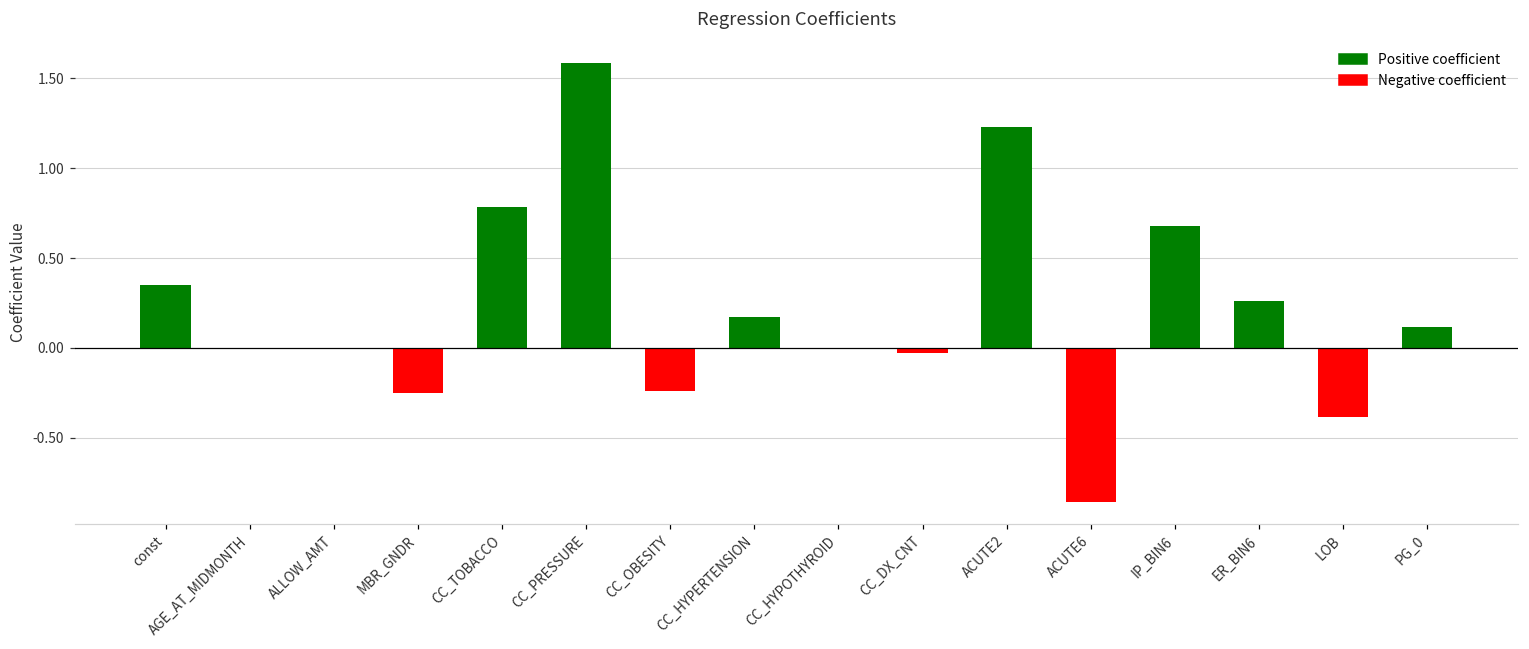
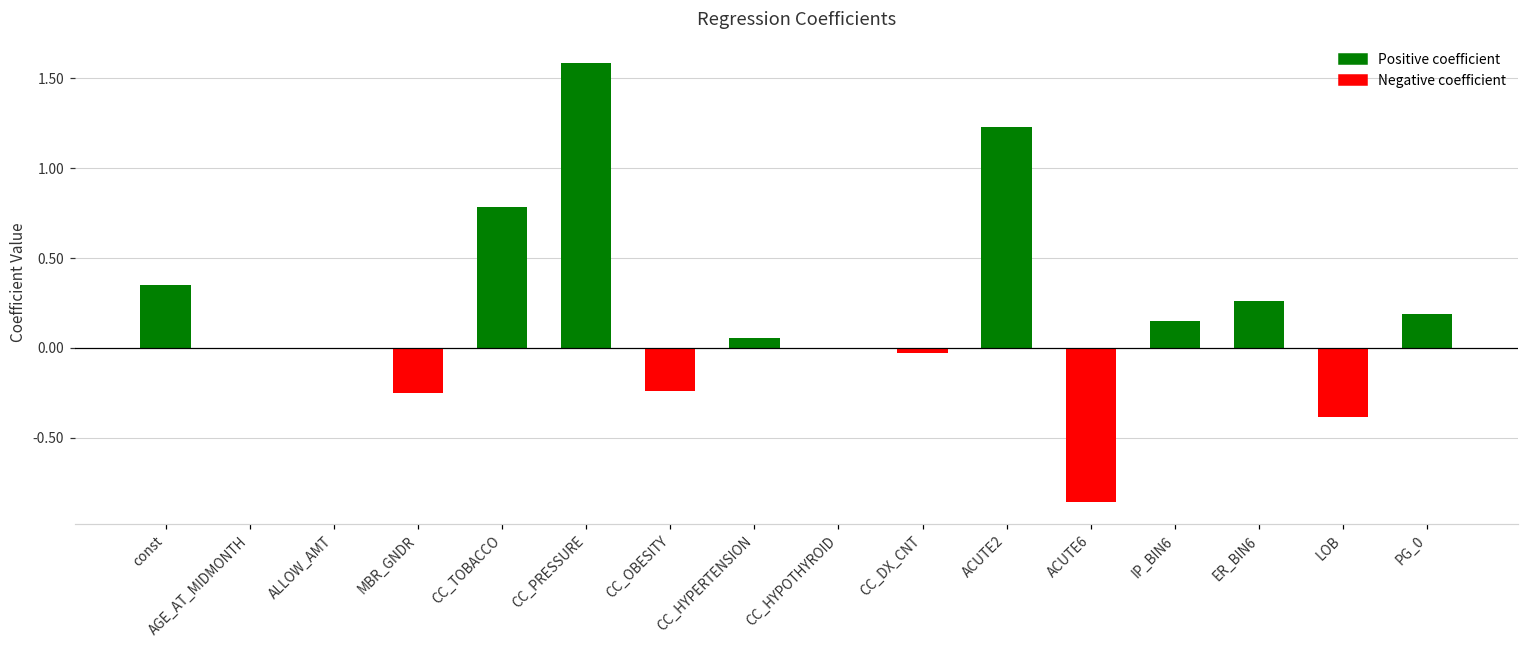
  {
    "const": 0.35,
    "MBR_GNDR": -0.25,
    "CC_TOBACCO": 0.78,
    "CC_PRESSURE": 1.59,
    "CC_OBESITY": -0.24,
-   "CC_HYPERTENSION": 0.17,
+   "CC_HYPERTENSION": 0.06,
    "CC_DX_CNT": -0.03,
    "ACUTE2": 1.23,
    "ACUTE6": -0.86,
-   "IP_BIN6": 0.68,
+   "IP_BIN6": 0.15,
    "ER_BIN6": 0.26,
    "LOB": -0.39,
-   "PG_0": 0.12
+   "PG_0": 0.19
  }
